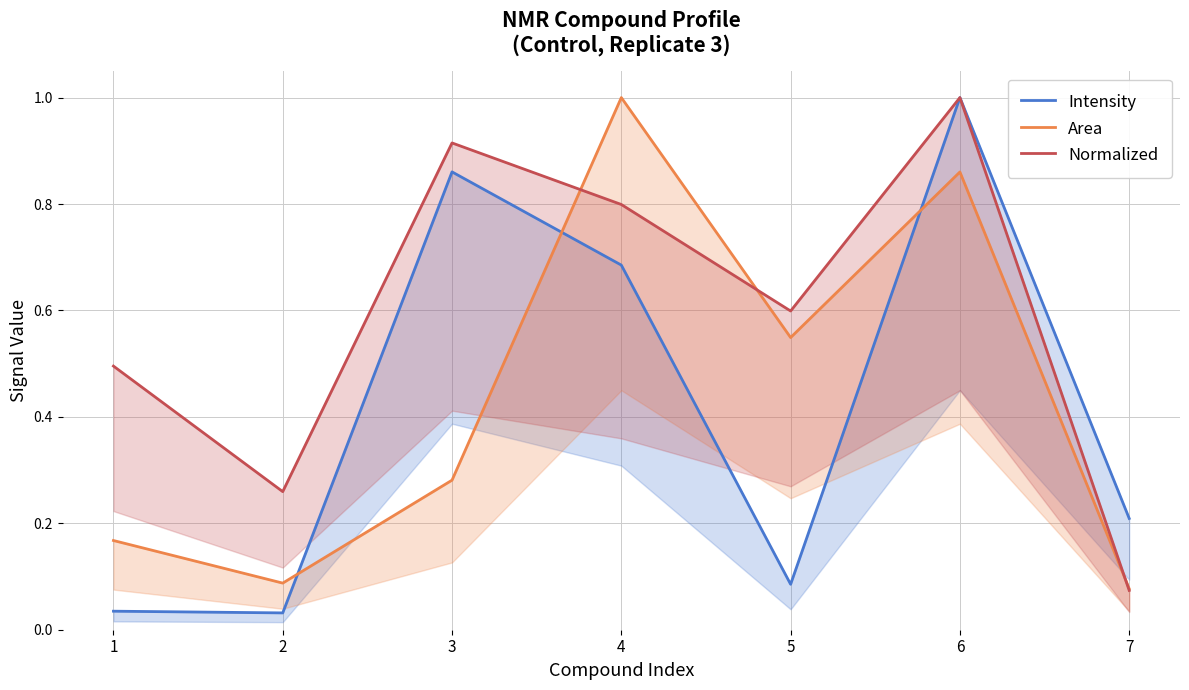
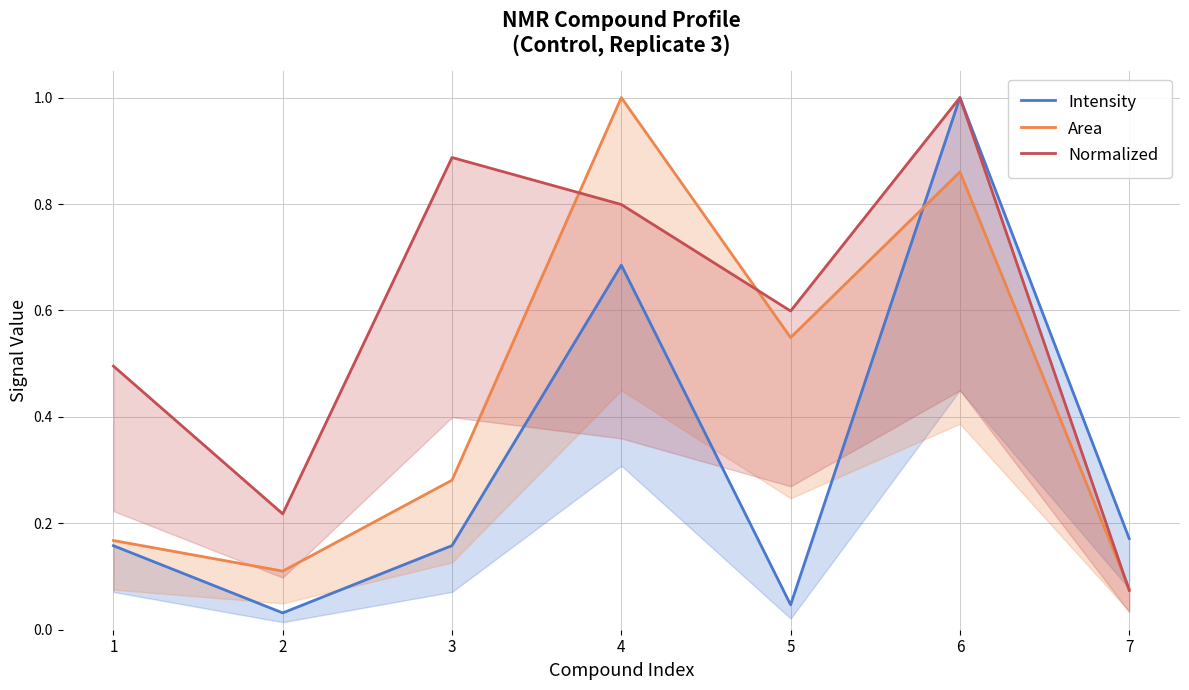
  {
    "Intensity": {
-     "1": 0.03,
+     "1": 0.16,
      "2": 0.03,
-     "3": 0.86,
+     "3": 0.16,
      "4": 0.69,
-     "5": 0.09,
-     "7": 0.21
+     "5": 0.05,
+     "7": 0.17
    },
    "Area": {
      "1": 0.17,
-     "2": 0.09,
+     "2": 0.11,
      "3": 0.28,
      "4": 1.00,
      "5": 0.55,
      "6": 0.86
    },
    "Normalized": {
      "1": 0.50,
-     "2": 0.26,
-     "3": 0.91,
+     "2": 0.22,
+     "3": 0.89,
      "4": 0.80,
      "5": 0.60
    }
  }
